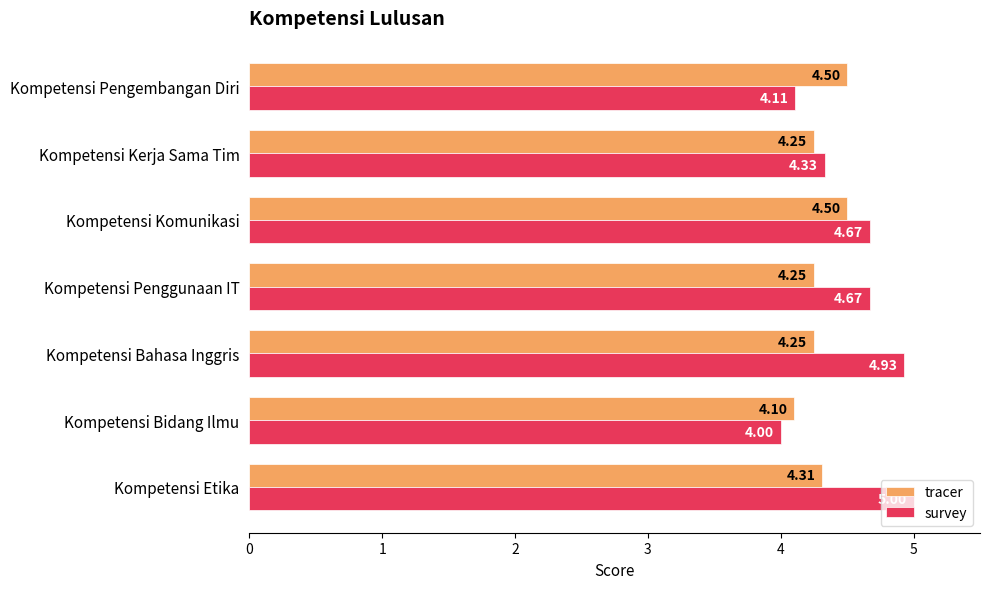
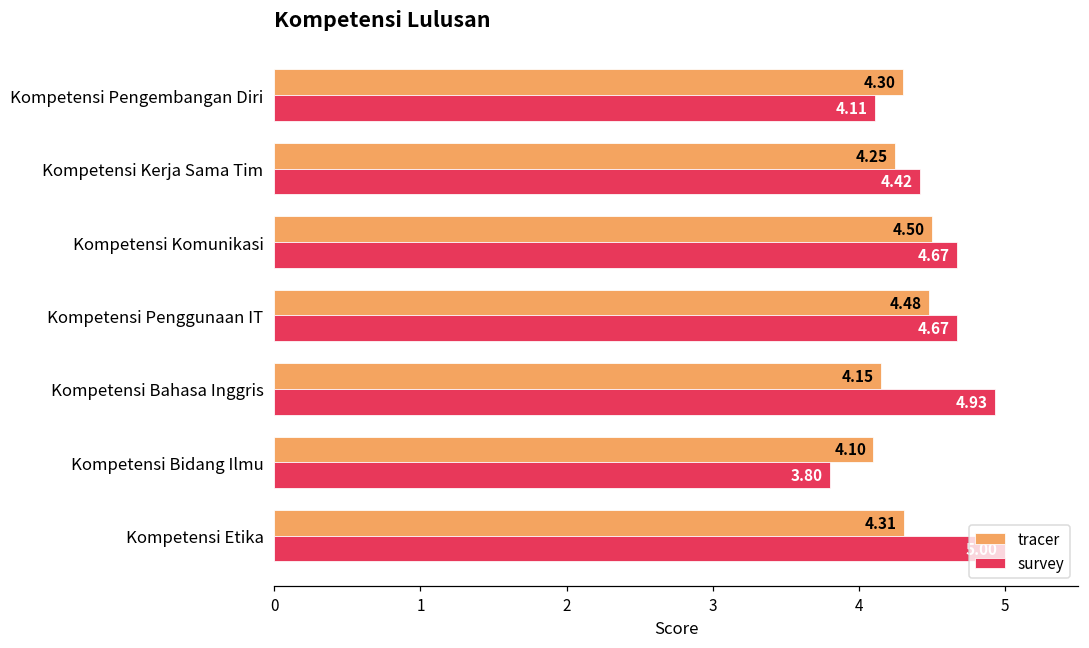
  {
    "tracer": {
-     "Kompetensi Pengembangan Diri": 4.50,
+     "Kompetensi Pengembangan Diri": 4.30,
      "Kompetensi Kerja Sama Tim": 4.25,
      "Kompetensi Komunikasi": 4.50,
-     "Kompetensi Penggunaan IT": 4.25,
-     "Kompetensi Bahasa Inggris": 4.25,
+     "Kompetensi Penggunaan IT": 4.48,
+     "Kompetensi Bahasa Inggris": 4.15,
      "Kompetensi Bidang Ilmu": 4.10,
      "Kompetensi Etika": 4.31
    },
    "survey": {
      "Kompetensi Pengembangan Diri": 4.11,
-     "Kompetensi Kerja Sama Tim": 4.33,
+     "Kompetensi Kerja Sama Tim": 4.42,
      "Kompetensi Komunikasi": 4.67,
      "Kompetensi Penggunaan IT": 4.67,
      "Kompetensi Bahasa Inggris": 4.93,
-     "Kompetensi Bidang Ilmu": 4.00
+     "Kompetensi Bidang Ilmu": 3.80
    }
  }
